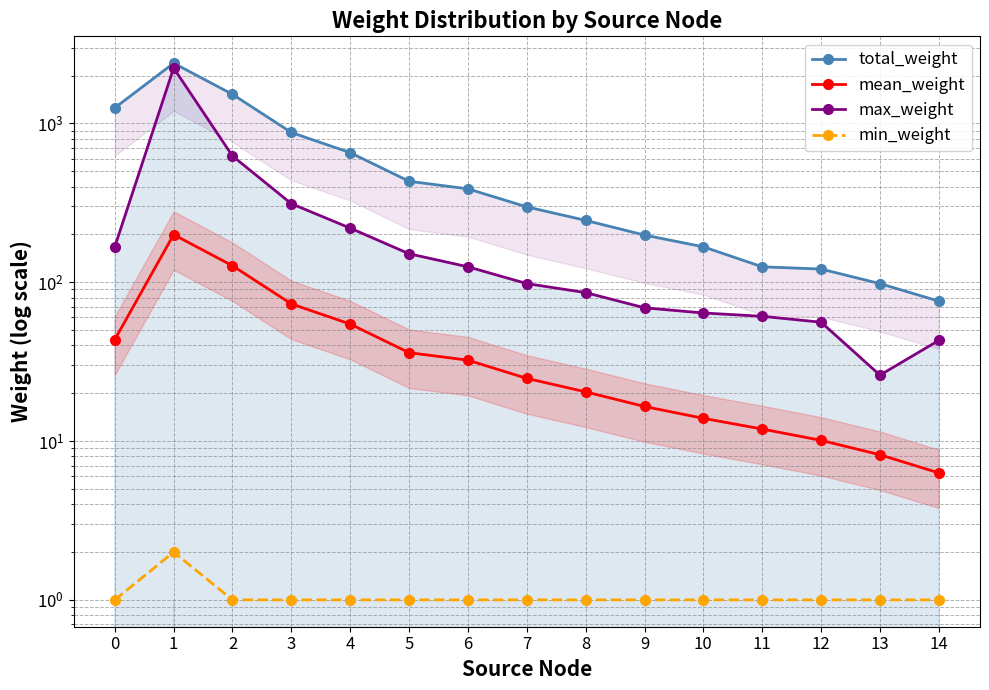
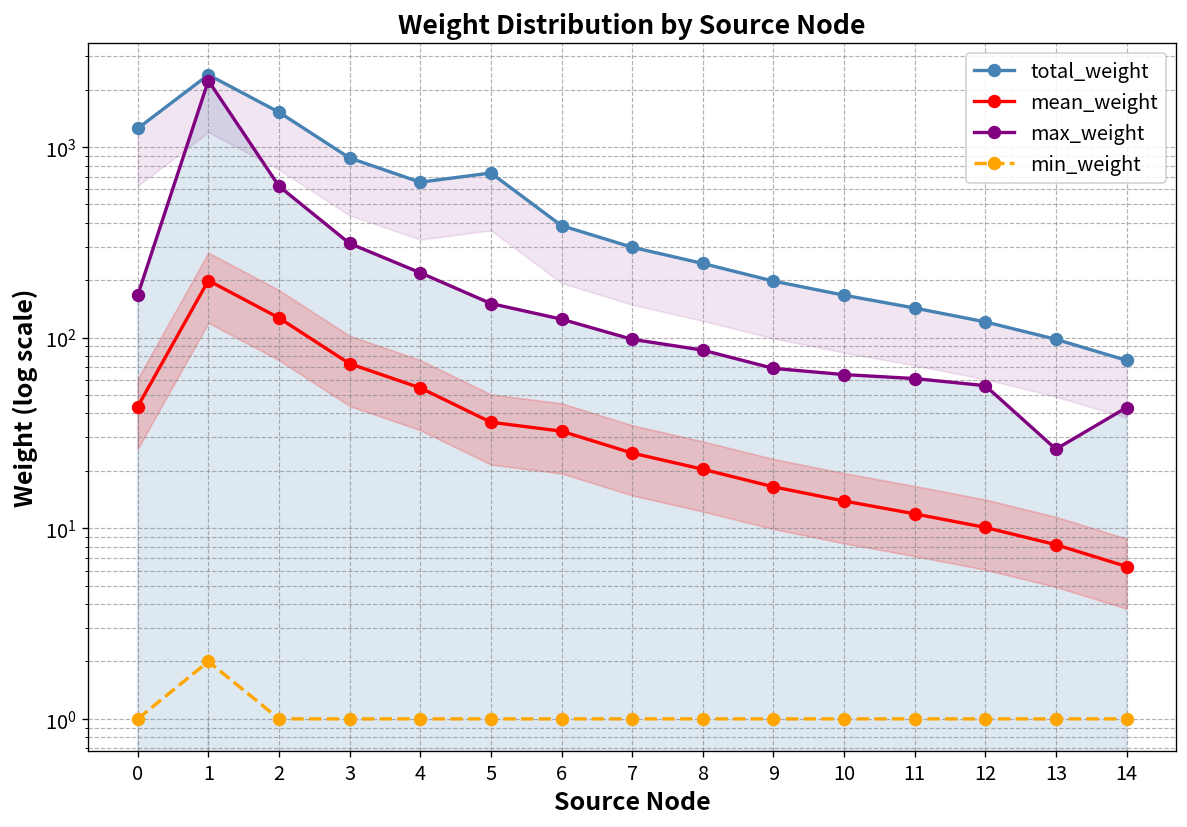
  {
    "total_weight": {
      "0": 1300,
      "1": 2400,
      "2": 1500,
      "3": 900,
      "4": 650,
-     "5": 430,
+     "5": 700,
      "6": 390,
      "7": 300,
      "8": 250,
      "9": 200,
      "10": 170,
-     "11": 130,
+     "11": 140,
      "12": 120,
      "13": 100,
      "14": 80
    },
    "max_weight": {
      "0": 170,
      "1": 2200,
      "2": 620,
      "3": 310,
      "4": 220,
      "5": 150,
      "6": 130,
      "7": 100,
      "8": 90,
      "9": 70,
      "10": 64,
      "11": 61,
      "12": 56,
      "13": 26,
      "14": 43
    },
    "min_weight": {
      "0": 1,
      "1": 2,
      "2": 1,
      "3": 1,
      "4": 1,
      "5": 1,
      "6": 1,
      "7": 1,
      "8": 1,
      "9": 1,
      "10": 1,
      "11": 1,
      "12": 1,
      "13": 1,
      "14": 1
    }
  }
